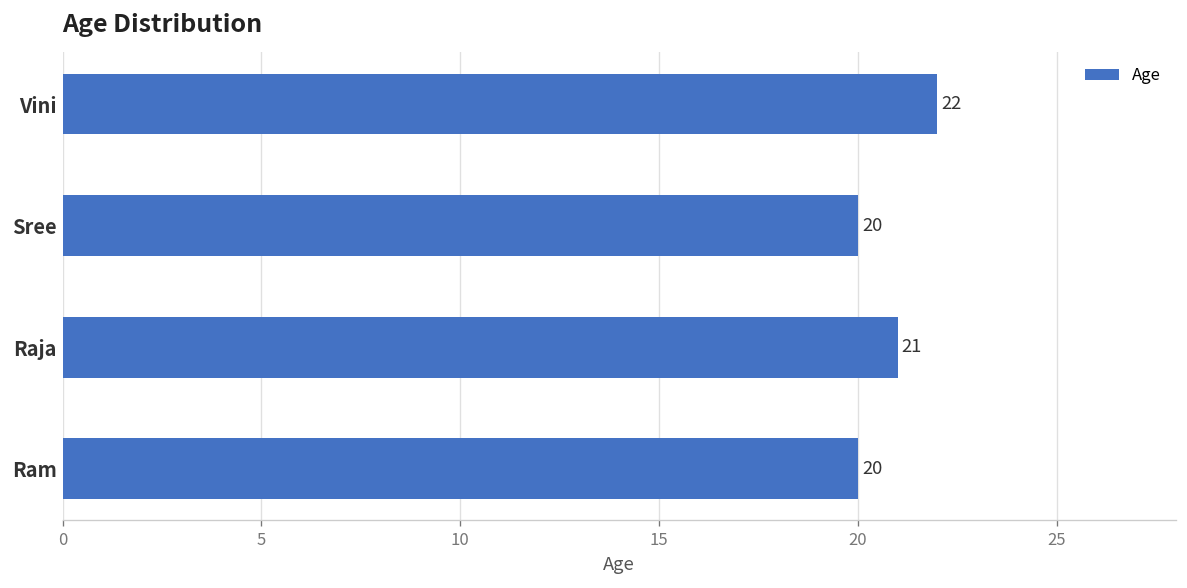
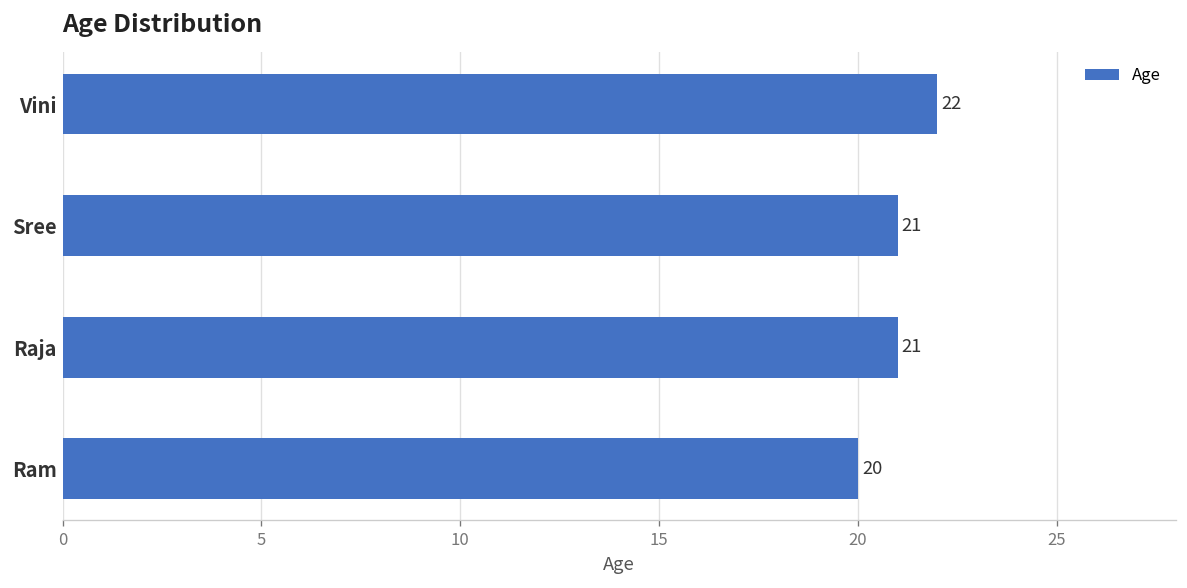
  {
    "Vini": 22,
-   "Sree": 20,
+   "Sree": 21,
    "Raja": 21,
    "Ram": 20
  }
